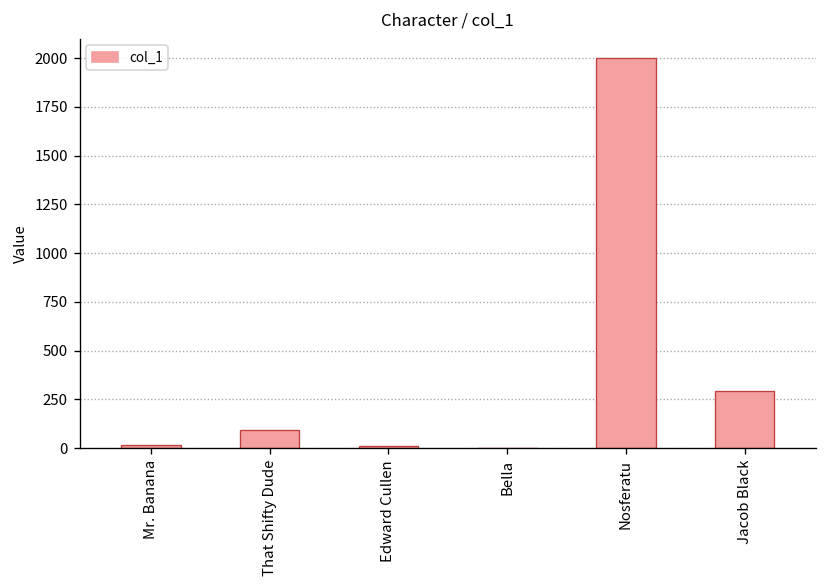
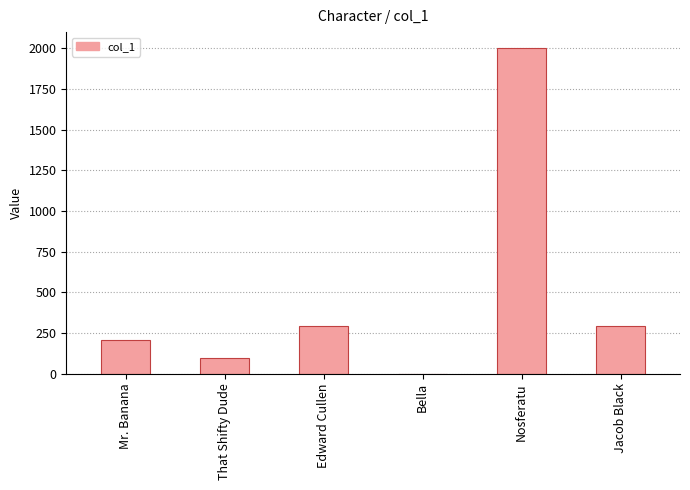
  {
-   "Mr. Banana": 20,
+   "Mr. Banana": 210,
    "That Shifty Dude": 100,
-   "Edward Cullen": 10,
+   "Edward Cullen": 290,
    "Bella": 0,
    "Nosferatu": 2000,
    "Jacob Black": 290
  }
